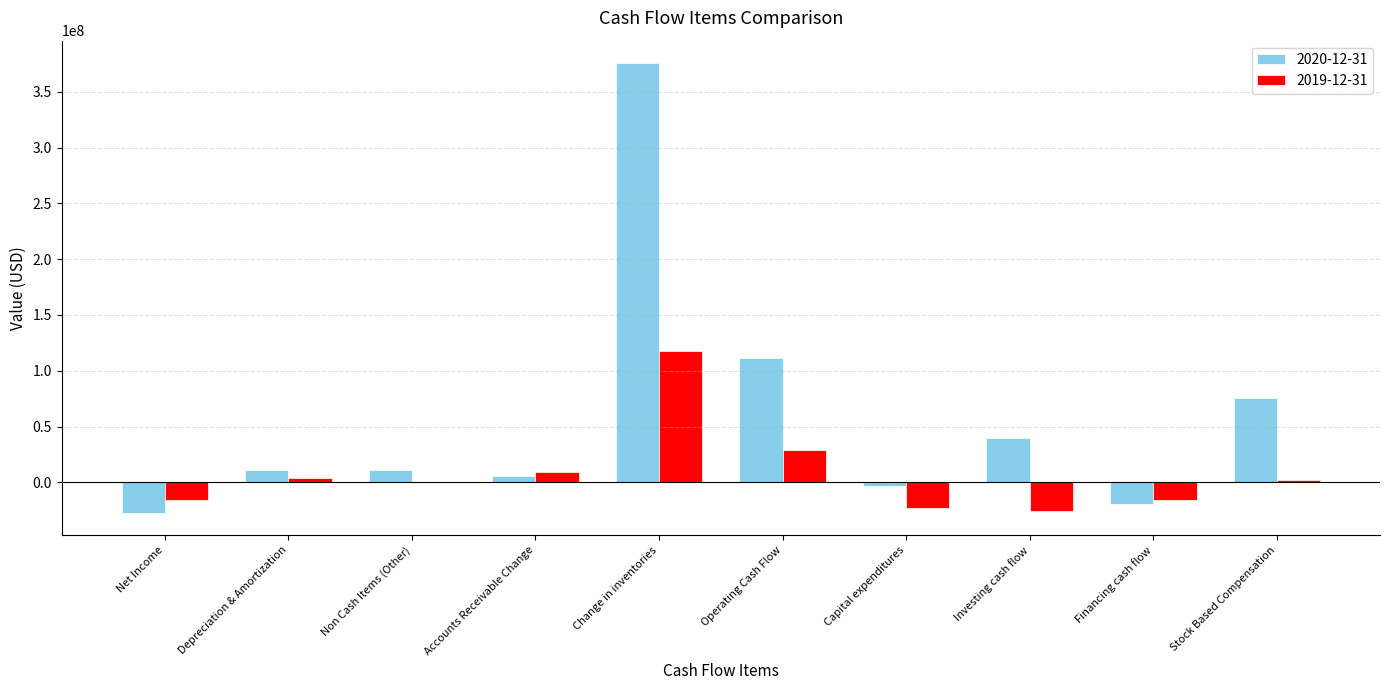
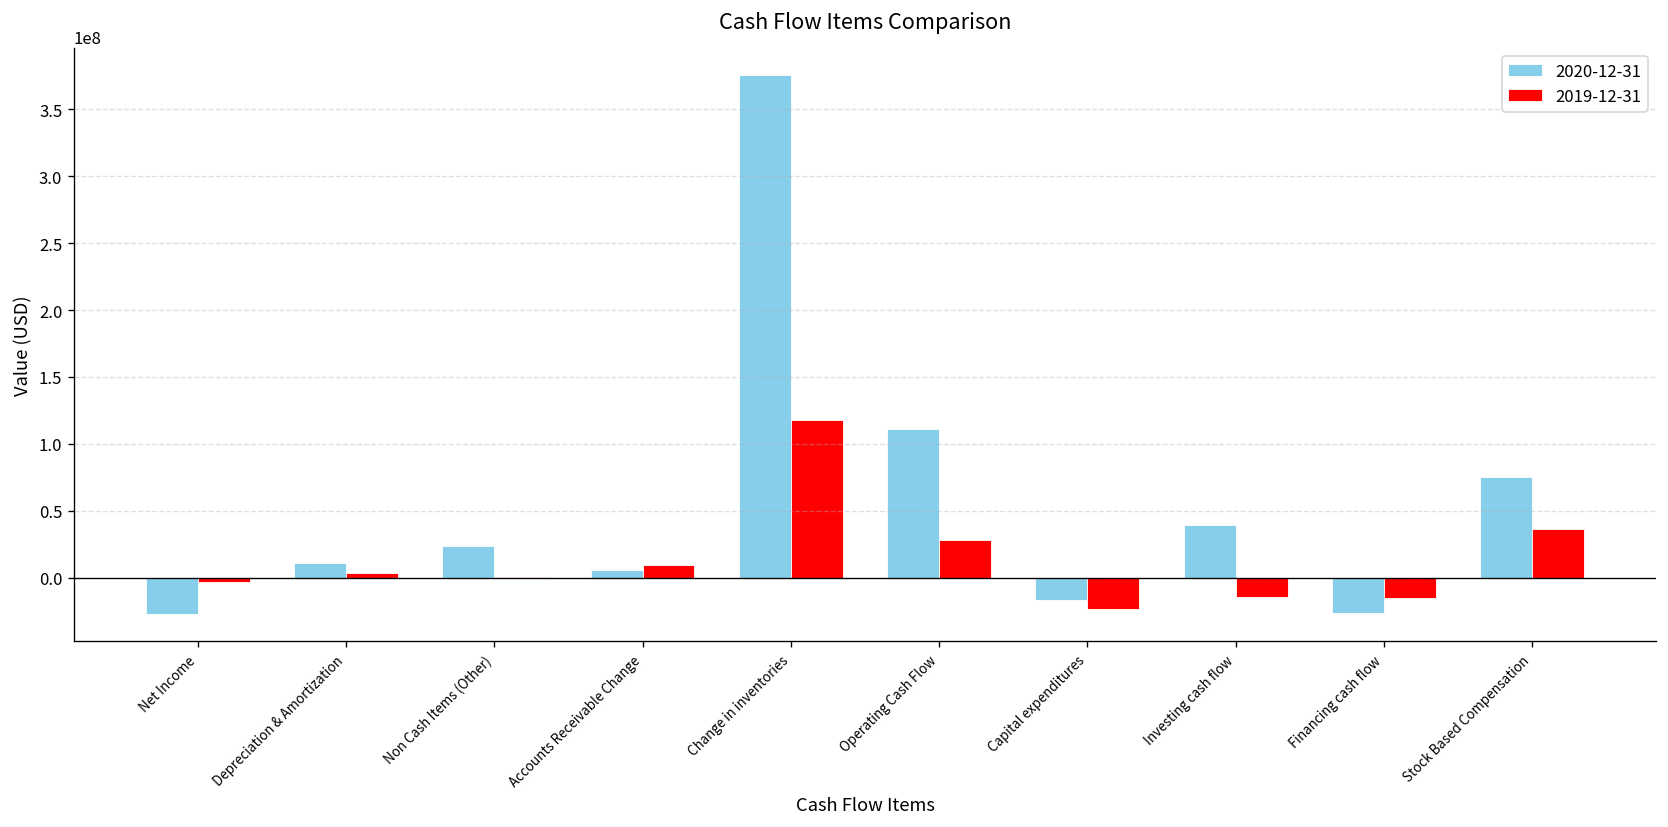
  {
    "2020-12-31": {
      "Net Income": -27000000,
      "Depreciation & Amortization": 11000000,
-     "Non Cash Items (Other)": 11000000,
+     "Non Cash Items (Other)": 24000000,
      "Accounts Receivable Change": 6000000,
      "Change in inventories": 376000000,
      "Operating Cash Flow": 111000000,
-     "Capital expenditures": -3000000,
+     "Capital expenditures": -17000000,
      "Investing cash flow": 39000000,
-     "Financing cash flow": -19000000,
+     "Financing cash flow": -26000000,
      "Stock Based Compensation": 75000000
    },
    "2019-12-31": {
-     "Net Income": -16000000,
+     "Net Income": -3000000,
      "Depreciation & Amortization": 4000000,
      "Accounts Receivable Change": 10000000,
      "Change in inventories": 118000000,
      "Operating Cash Flow": 29000000,
      "Capital expenditures": -23000000,
-     "Investing cash flow": -26000000,
+     "Investing cash flow": -14000000,
      "Financing cash flow": -15000000,
-     "Stock Based Compensation": 2000000
+     "Stock Based Compensation": 37000000
    }
  }
